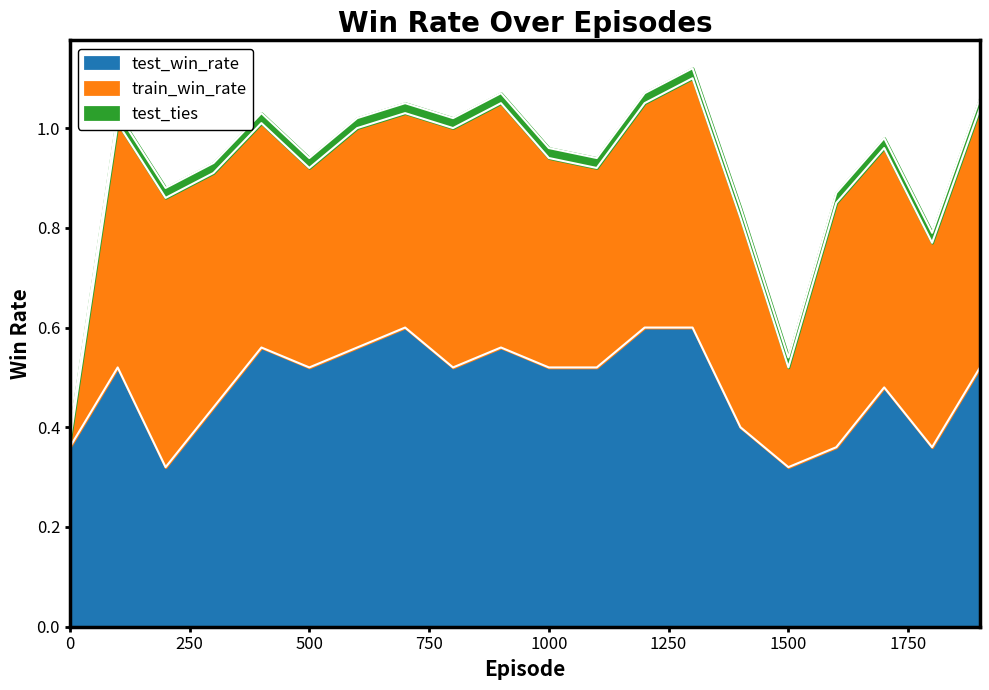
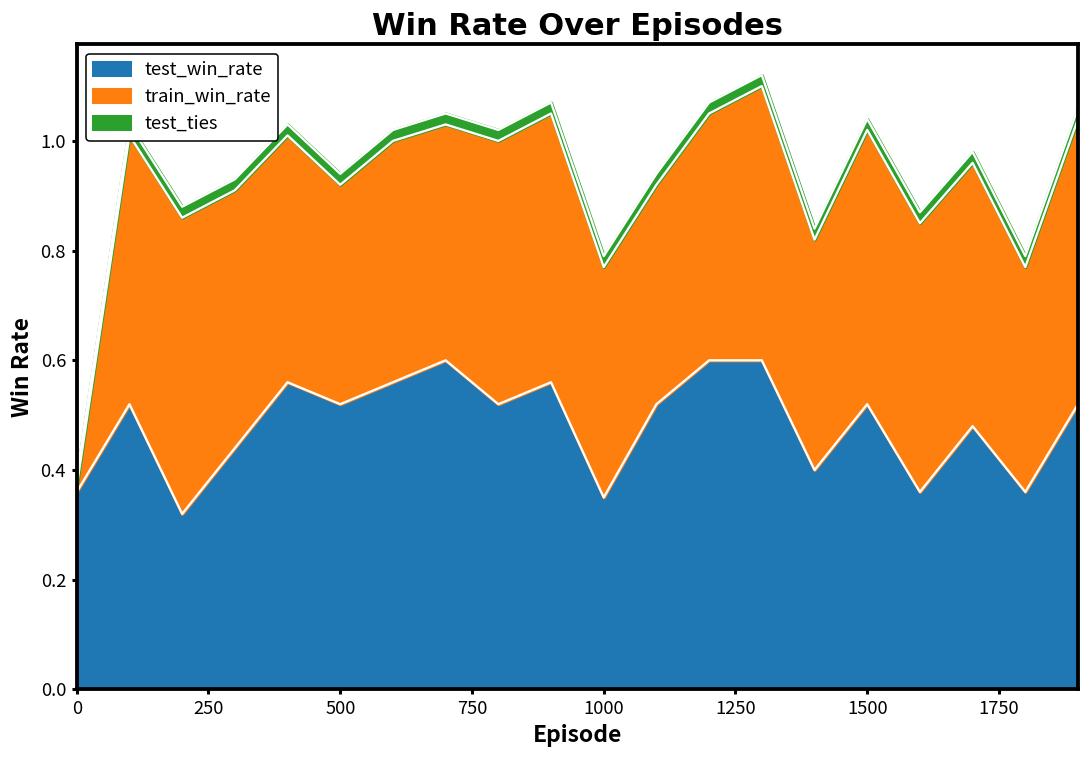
  {
    "test_win_rate": {
      "0": 0.36,
      "500": 0.52,
-     "1000": 0.52,
-     "1500": 0.32
+     "1000": 0.35,
+     "1500": 0.52
    },
    "train_win_rate": {
      "0": 0.37,
      "500": 0.92,
-     "1500": 0.2
+     "1500": 0.5
    },
    "test_ties": {
      "0": 0.02,
      "500": 0.02,
      "1000": 0.02,
      "1500": 0.02
    }
  }
